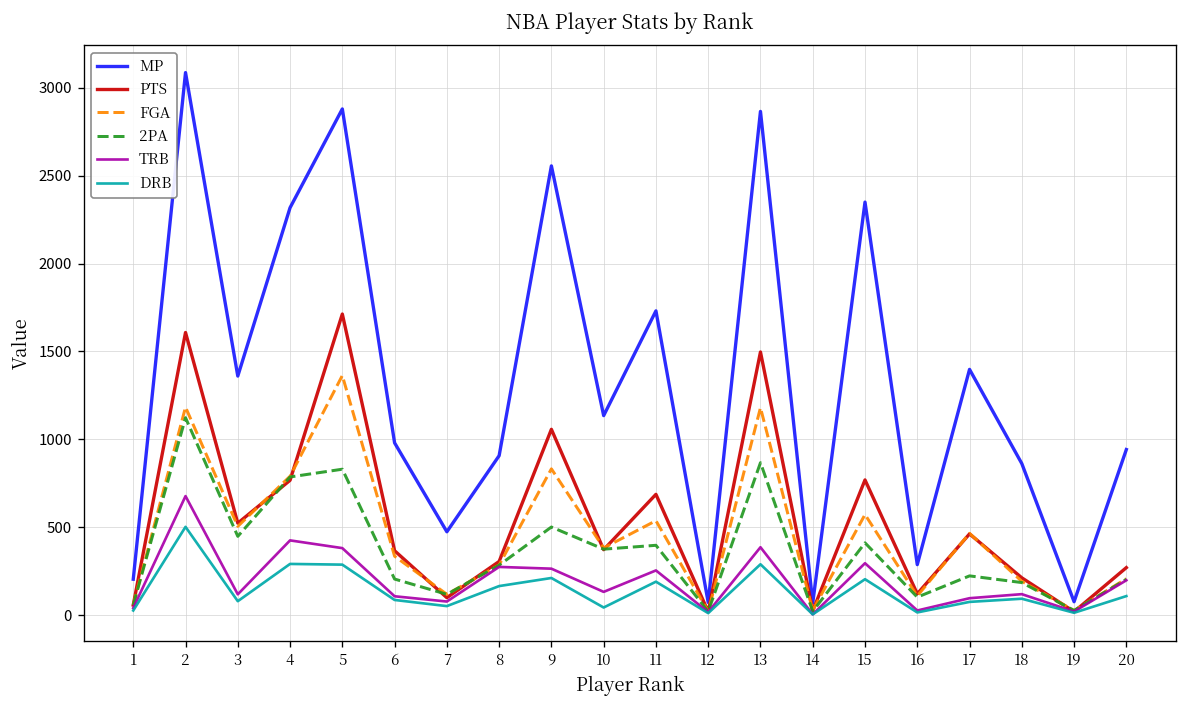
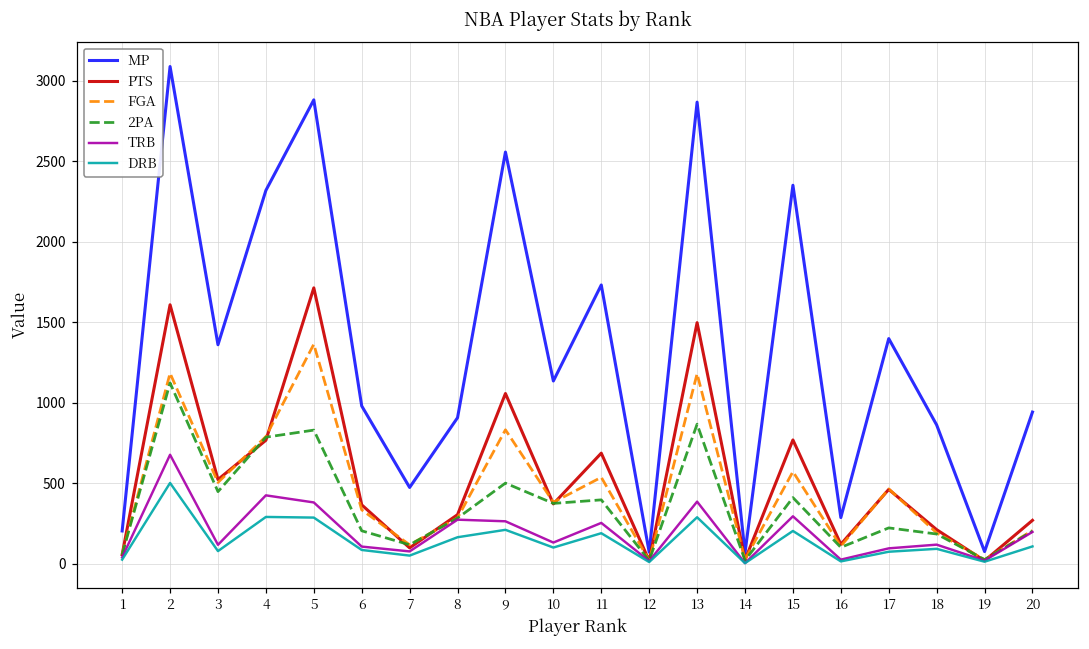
  {
    "MP": {
      "1": 200,
      "2": 3090,
      "3": 1360,
      "4": 2320,
      "5": 2880,
      "6": 980,
      "7": 470,
      "8": 910,
      "9": 2560,
      "10": 1140,
      "11": 1730,
      "12": 70,
      "13": 2870,
      "14": 70,
      "15": 2350,
      "16": 290,
      "17": 1400,
      "18": 860,
      "19": 80,
      "20": 940
    },
    "PTS": {
      "2": 1610,
      "3": 520,
      "4": 770,
      "5": 1710,
      "6": 370,
      "7": 100,
      "8": 310,
      "9": 1060,
      "11": 690,
      "13": 1500,
      "15": 770,
      "18": 210,
      "20": 270
    },
    "FGA": {
      "2": 1180,
      "3": 510,
      "5": 1360,
      "6": 340,
      "9": 830,
      "11": 540,
      "13": 1180,
      "15": 570
    },
    "2PA": {
      "2": 1120,
      "3": 450,
      "5": 830,
      "6": 210,
      "9": 500,
      "11": 400,
      "13": 870,
      "15": 410,
      "17": 220
    },
    "TRB": {
      "2": 680,
      "3": 120,
      "4": 430,
      "5": 380,
      "6": 110,
      "7": 80,
      "9": 260,
      "10": 130,
      "11": 250,
      "13": 390,
      "15": 300,
      "17": 100,
      "18": 120
    },
    "DRB": {
      "2": 500,
      "3": 80,
      "4": 290,
      "5": 290,
      "6": 90,
      "7": 50,
      "8": 170,
      "9": 210,
-     "10": 40,
+     "10": 100,
      "11": 190,
      "13": 290,
      "15": 200,
      "17": 80,
      "18": 90,
      "20": 110
    }
  }
